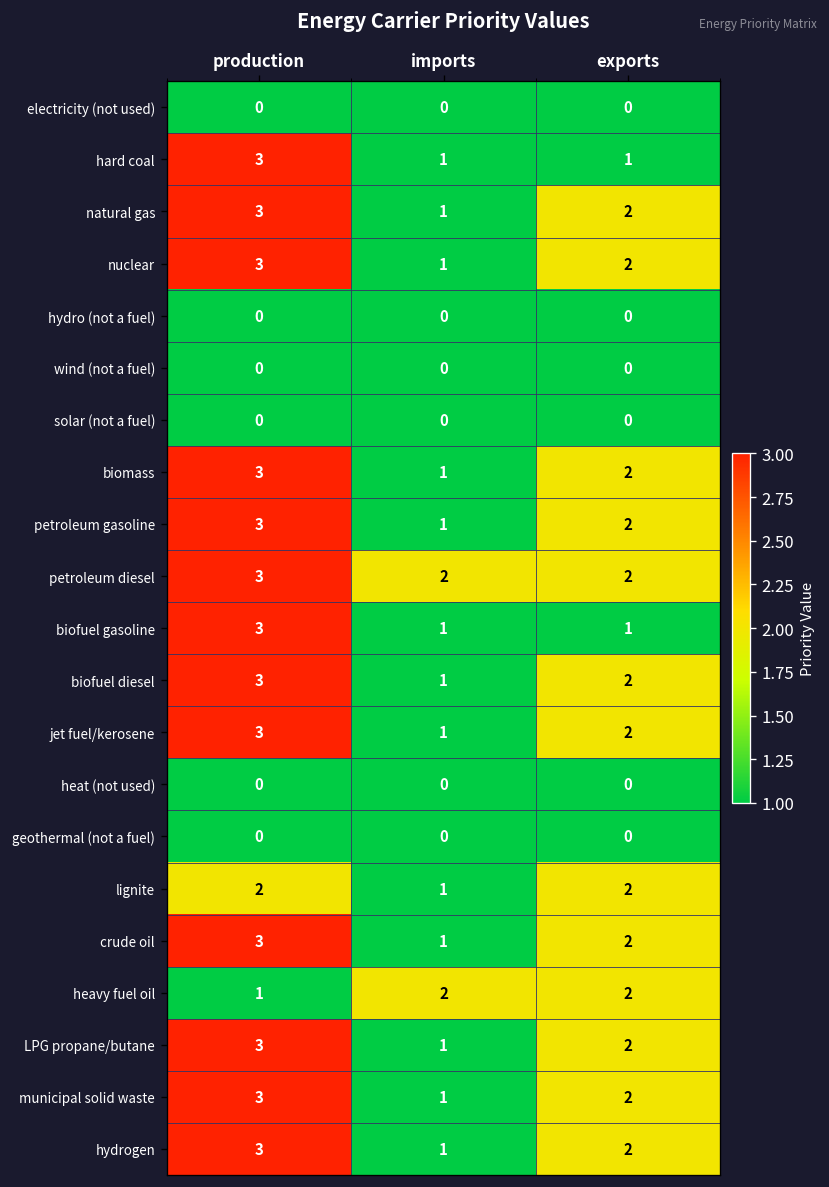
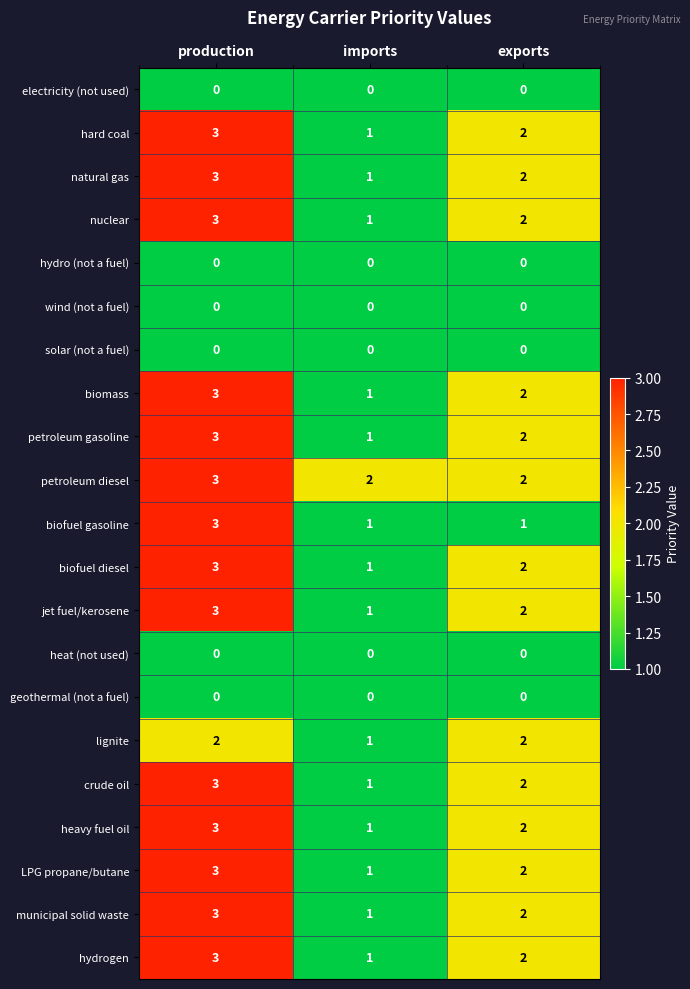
  {
    "electricity (not used)": {
      "production": 0,
      "imports": 0,
      "exports": 0
    },
    "hard coal": {
      "production": 3,
      "imports": 1,
-     "exports": 1
+     "exports": 2
    },
    "natural gas": {
      "production": 3,
      "imports": 1,
      "exports": 2
    },
    "nuclear": {
      "production": 3,
      "imports": 1,
      "exports": 2
    },
    "hydro (not a fuel)": {
      "production": 0,
      "imports": 0,
      "exports": 0
    },
    "wind (not a fuel)": {
      "production": 0,
      "imports": 0,
      "exports": 0
    },
    "solar (not a fuel)": {
      "production": 0,
      "imports": 0,
      "exports": 0
    },
    "biomass": {
      "production": 3,
      "imports": 1,
      "exports": 2
    },
    "petroleum gasoline": {
      "production": 3,
      "imports": 1,
      "exports": 2
    },
    "petroleum diesel": {
      "production": 3,
      "imports": 2,
      "exports": 2
    },
    "biofuel gasoline": {
      "production": 3,
      "imports": 1,
      "exports": 1
    },
    "biofuel diesel": {
      "production": 3,
      "imports": 1,
      "exports": 2
    },
    "jet fuel/kerosene": {
      "production": 3,
      "imports": 1,
      "exports": 2
    },
    "heat (not used)": {
      "production": 0,
      "imports": 0,
      "exports": 0
    },
    "geothermal (not a fuel)": {
      "production": 0,
      "imports": 0,
      "exports": 0
    },
    "lignite": {
      "production": 2,
      "imports": 1,
      "exports": 2
    },
    "crude oil": {
      "production": 3,
      "imports": 1,
      "exports": 2
    },
    "heavy fuel oil": {
-     "production": 1,
-     "imports": 2,
+     "production": 3,
+     "imports": 1,
      "exports": 2
    },
    "LPG propane/butane": {
      "production": 3,
      "imports": 1,
      "exports": 2
    },
    "municipal solid waste": {
      "production": 3,
      "imports": 1,
      "exports": 2
    },
    "hydrogen": {
      "production": 3,
      "imports": 1,
      "exports": 2
    }
  }
